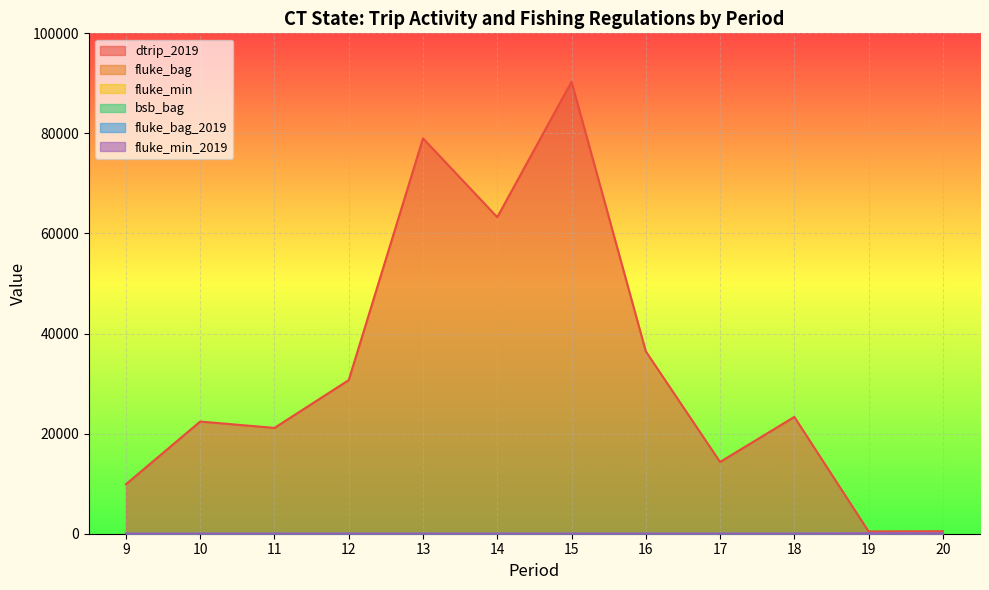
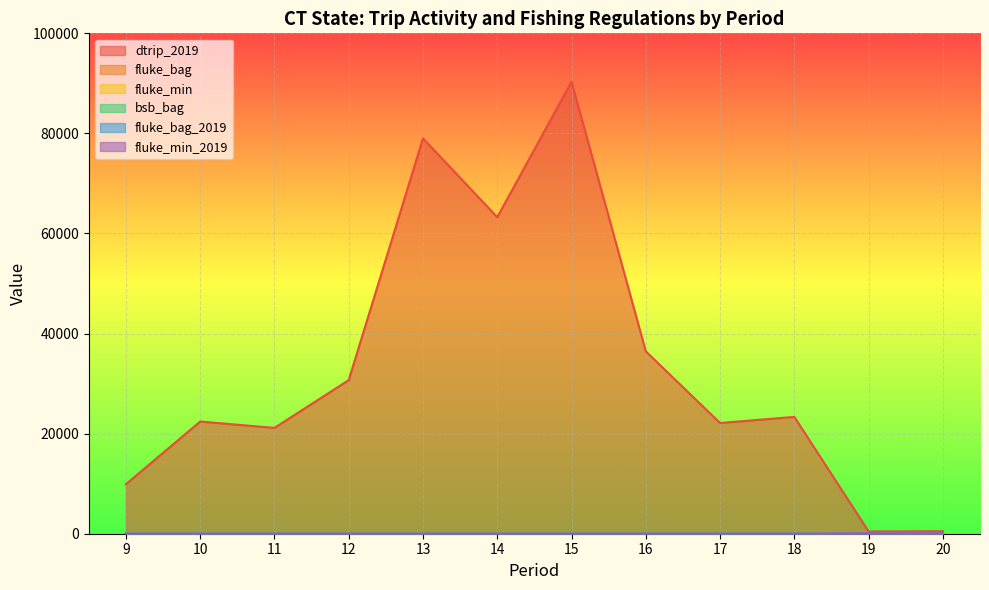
  {
    "dtrip_2019": {
      "9": 10000,
      "10": 22000,
      "11": 21000,
      "12": 31000,
      "13": 79000,
      "14": 63000,
      "15": 90000,
      "16": 36000,
-     "17": 14000,
+     "17": 22000,
      "18": 23000
    }
  }
